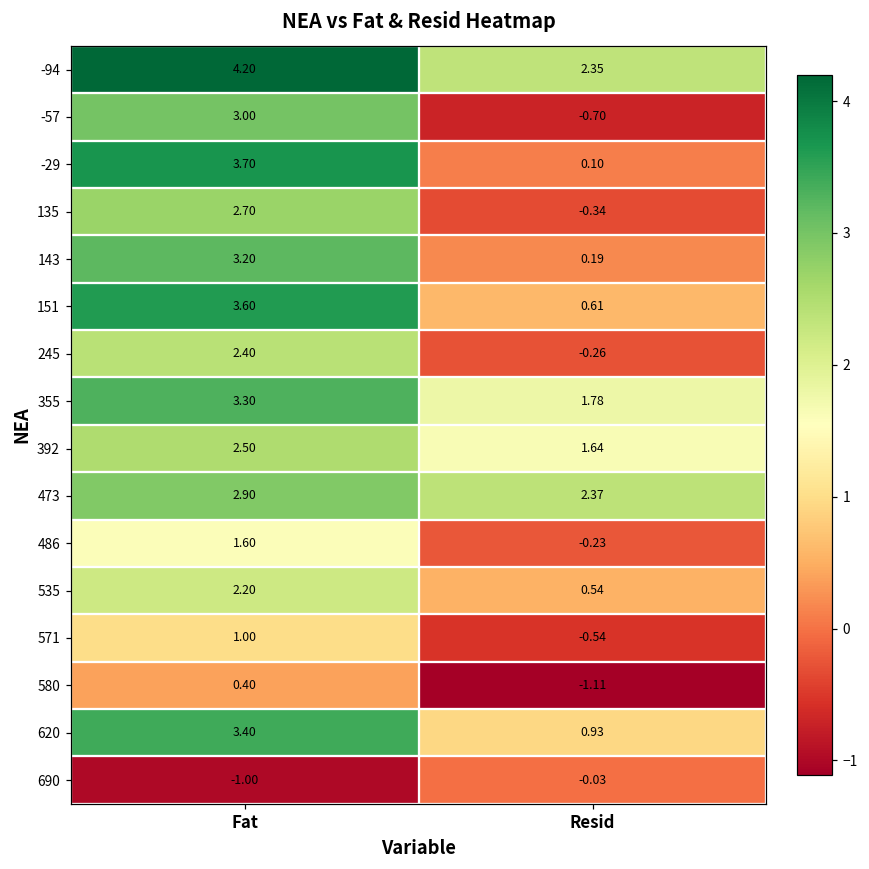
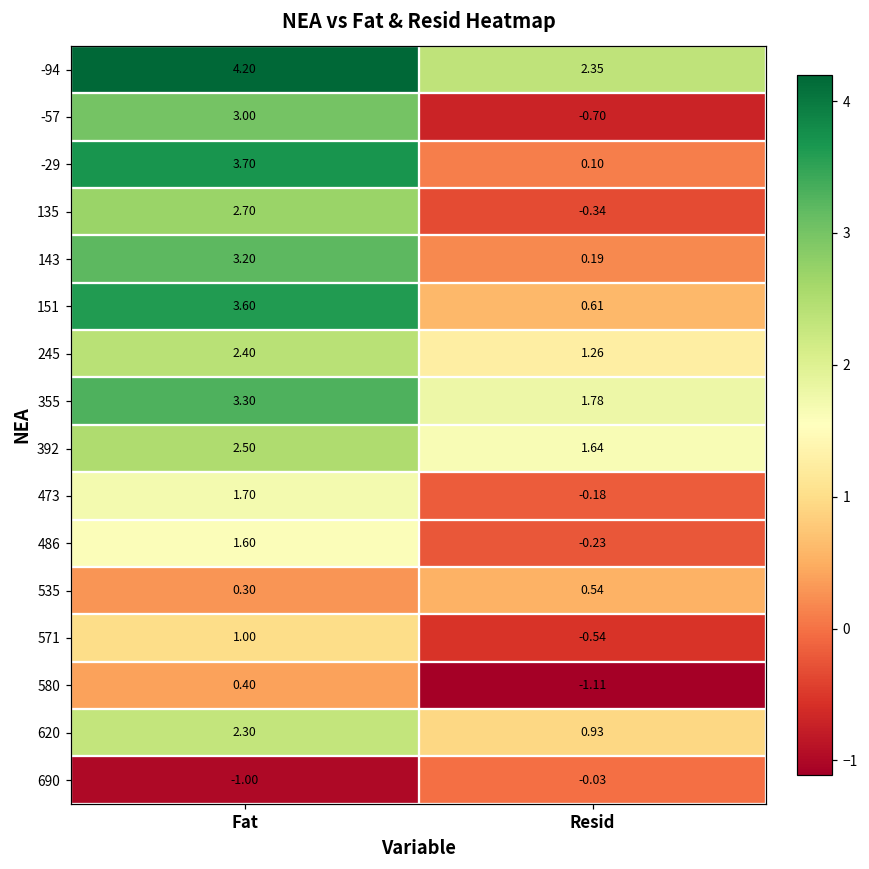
  {
    "-94": {
      "Fat": 4.20,
      "Resid": 2.35
    },
    "-57": {
      "Fat": 3.00,
      "Resid": -0.70
    },
    "-29": {
      "Fat": 3.70,
      "Resid": 0.10
    },
    "135": {
      "Fat": 2.70,
      "Resid": -0.34
    },
    "143": {
      "Fat": 3.20,
      "Resid": 0.19
    },
    "151": {
      "Fat": 3.60,
      "Resid": 0.61
    },
    "245": {
      "Fat": 2.40,
-     "Resid": -0.26
+     "Resid": 1.26
    },
    "355": {
      "Fat": 3.30,
      "Resid": 1.78
    },
    "392": {
      "Fat": 2.50,
      "Resid": 1.64
    },
    "473": {
-     "Fat": 2.90,
-     "Resid": 2.37
+     "Fat": 1.70,
+     "Resid": -0.18
    },
    "486": {
      "Fat": 1.60,
      "Resid": -0.23
    },
    "535": {
-     "Fat": 2.20,
+     "Fat": 0.30,
      "Resid": 0.54
    },
    "571": {
      "Fat": 1.00,
      "Resid": -0.54
    },
    "580": {
      "Fat": 0.40,
      "Resid": -1.11
    },
    "620": {
-     "Fat": 3.40,
+     "Fat": 2.30,
      "Resid": 0.93
    },
    "690": {
      "Fat": -1.00,
      "Resid": -0.03
    }
  }
